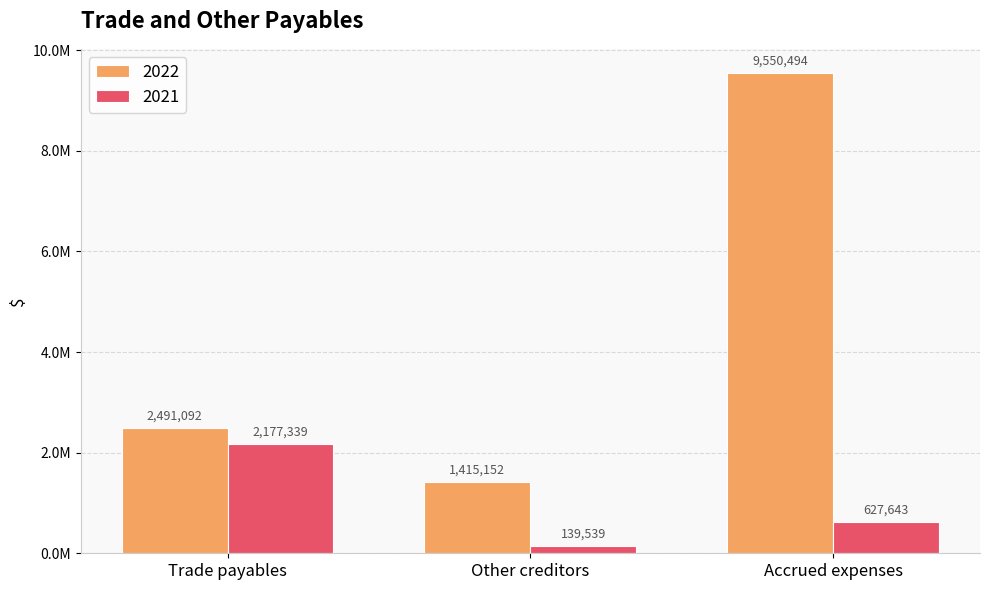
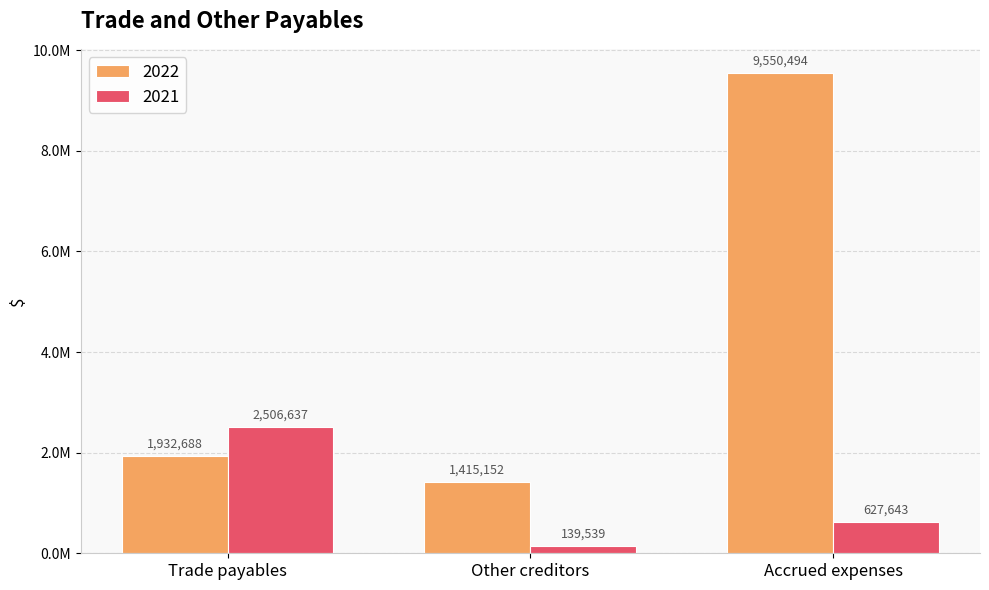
  {
    "2022": {
-     "Trade payables": "2,491,092",
+     "Trade payables": "1,932,688",
      "Other creditors": "1,415,152",
      "Accrued expenses": "9,550,494"
    },
    "2021": {
-     "Trade payables": "2,177,339",
+     "Trade payables": "2,506,637",
      "Other creditors": "139,539",
      "Accrued expenses": "627,643"
    }
  }
